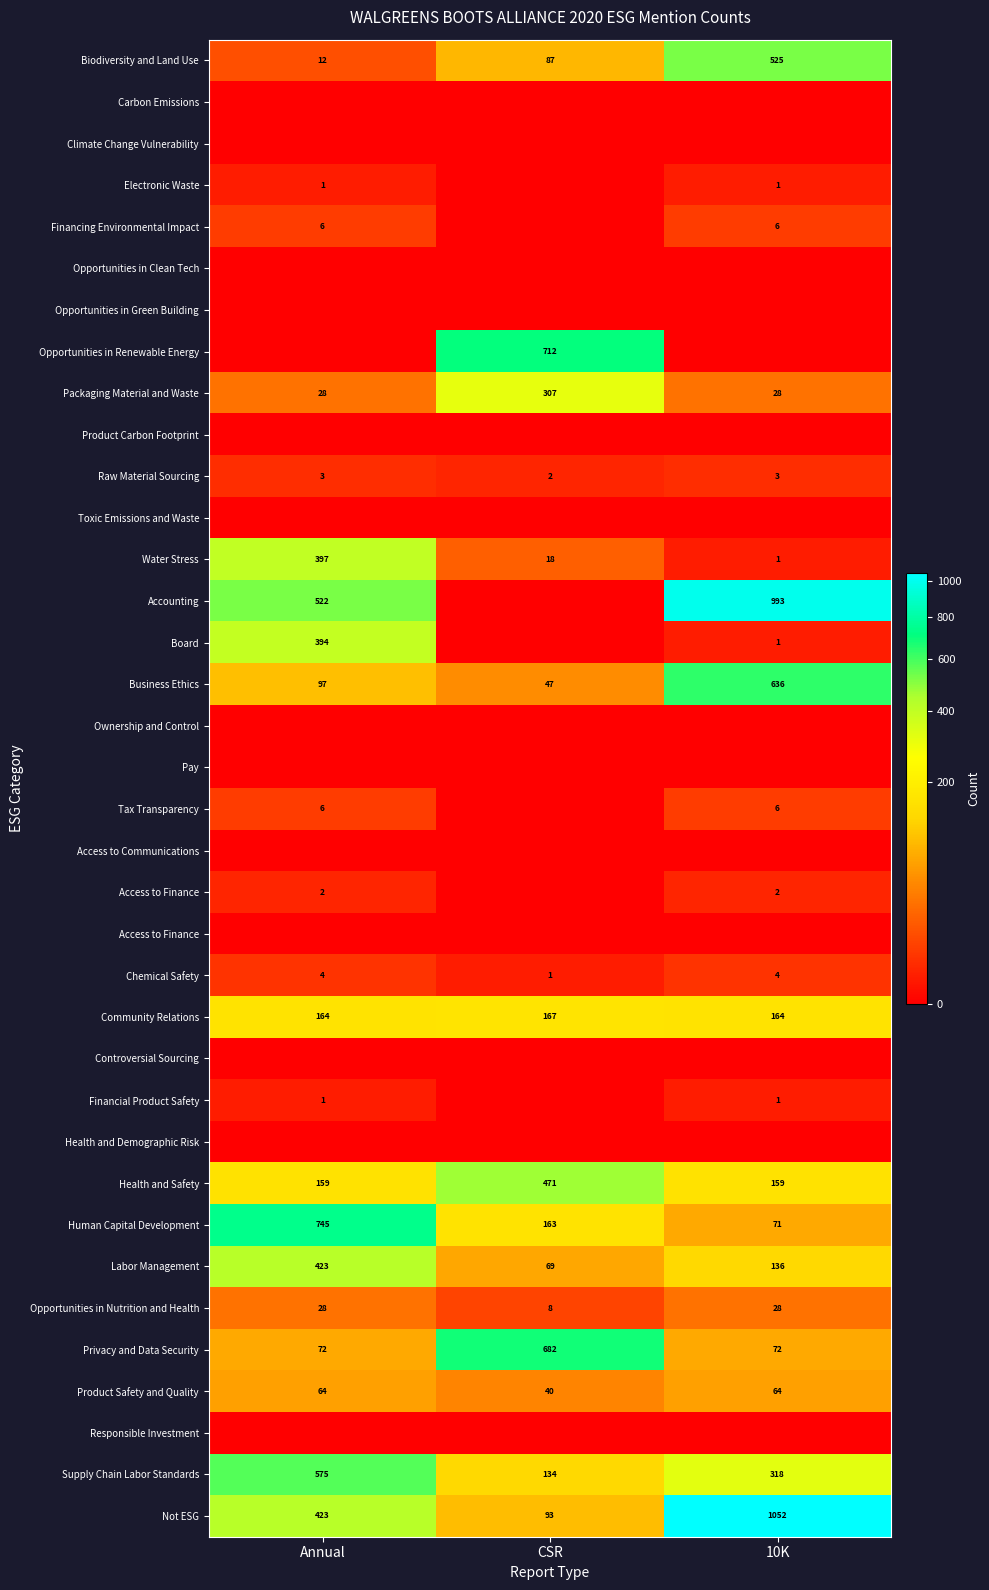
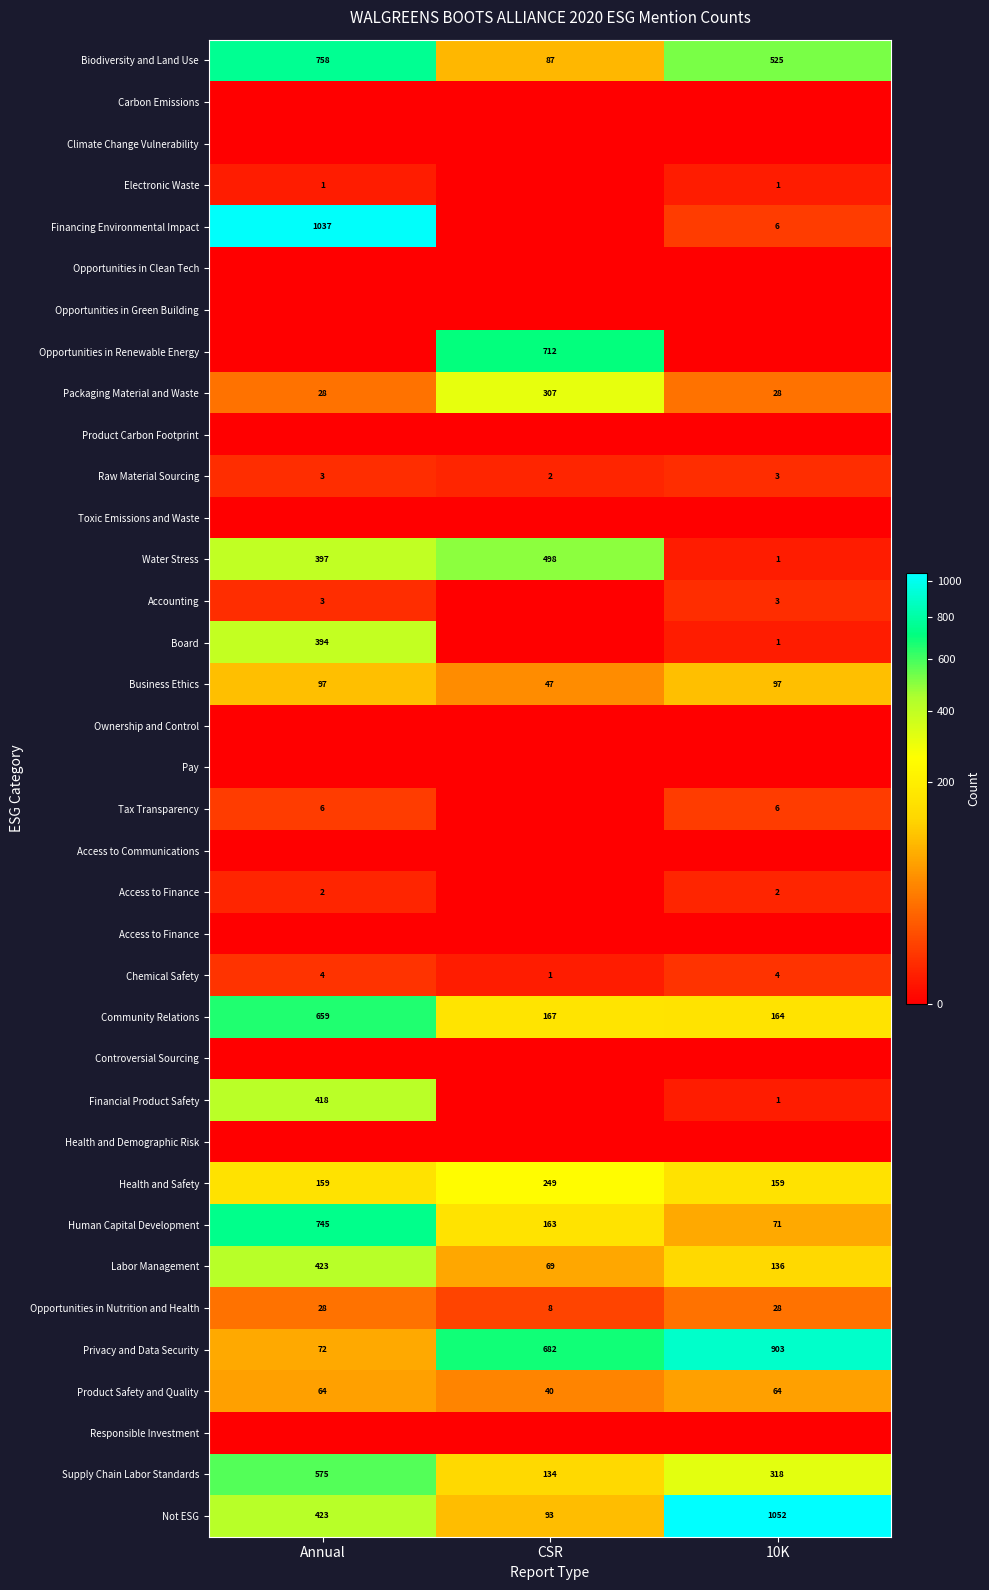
  {
    "Biodiversity and Land Use": {
-     "Annual": 12,
+     "Annual": 758,
      "CSR": 87,
      "10K": 525
    },
    "Electronic Waste": {
      "Annual": 1,
      "10K": 1
    },
    "Financing Environmental Impact": {
-     "Annual": 6,
+     "Annual": 1037,
      "10K": 6
    },
    "Opportunities in Renewable Energy": {
      "CSR": 712
    },
    "Packaging Material and Waste": {
      "Annual": 28,
      "CSR": 307,
      "10K": 28
    },
    "Raw Material Sourcing": {
      "Annual": 3,
      "CSR": 2,
      "10K": 3
    },
    "Water Stress": {
      "Annual": 397,
-     "CSR": 18,
+     "CSR": 498,
      "10K": 1
    },
    "Accounting": {
-     "Annual": 522,
-     "10K": 993
+     "Annual": 3,
+     "10K": 3
    },
    "Board": {
      "Annual": 394,
      "10K": 1
    },
    "Business Ethics": {
      "Annual": 97,
      "CSR": 47,
-     "10K": 636
+     "10K": 97
    },
    "Tax Transparency": {
      "Annual": 6,
      "10K": 6
    },
    "Chemical Safety": {
      "Annual": 4,
      "CSR": 1,
      "10K": 4
    },
    "Community Relations": {
-     "Annual": 164,
+     "Annual": 659,
      "CSR": 167,
      "10K": 164
    },
    "Financial Product Safety": {
-     "Annual": 1,
+     "Annual": 418,
      "10K": 1
    },
    "Health and Safety": {
      "Annual": 159,
-     "CSR": 471,
+     "CSR": 249,
      "10K": 159
    },
    "Human Capital Development": {
      "Annual": 745,
      "CSR": 163,
      "10K": 71
    },
    "Labor Management": {
      "Annual": 423,
      "CSR": 69,
      "10K": 136
    },
    "Opportunities in Nutrition and Health": {
      "Annual": 28,
      "CSR": 8,
      "10K": 28
    },
    "Privacy and Data Security": {
      "Annual": 72,
      "CSR": 682,
-     "10K": 72
+     "10K": 903
    },
    "Product Safety and Quality": {
      "Annual": 64,
      "CSR": 40,
      "10K": 64
    },
    "Supply Chain Labor Standards": {
      "Annual": 575,
      "CSR": 134,
      "10K": 318
    },
    "Not ESG": {
      "Annual": 423,
      "CSR": 93,
      "10K": 1052
    }
  }
